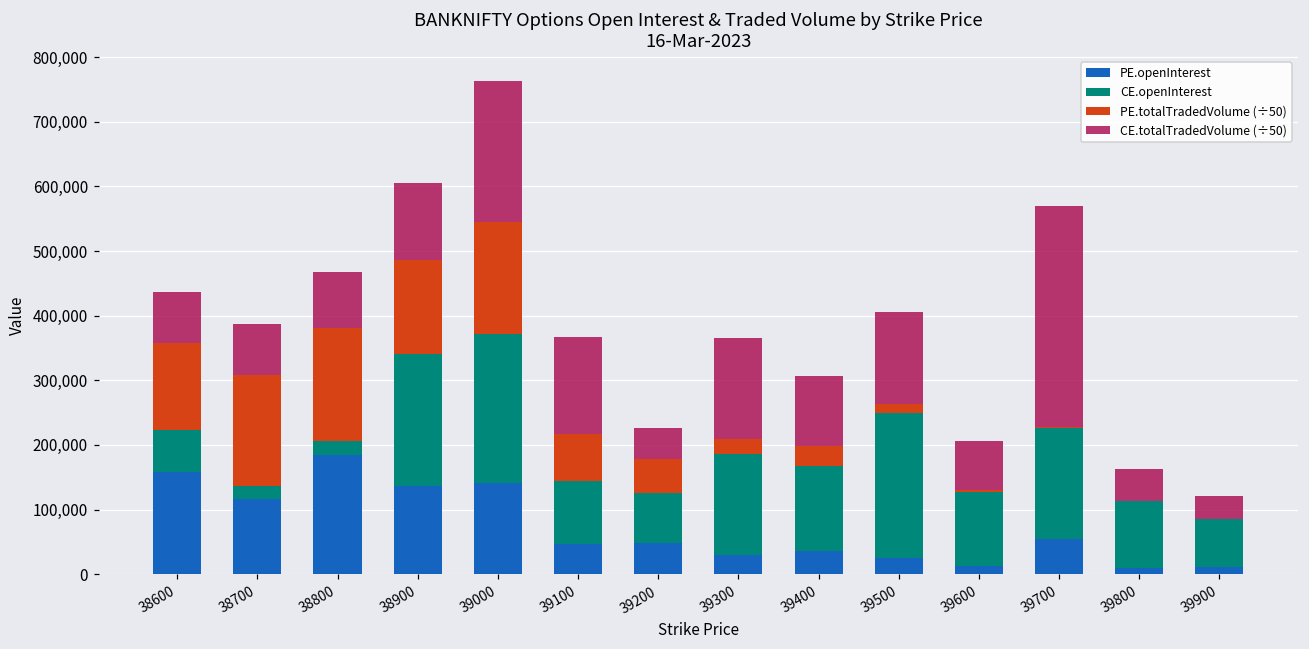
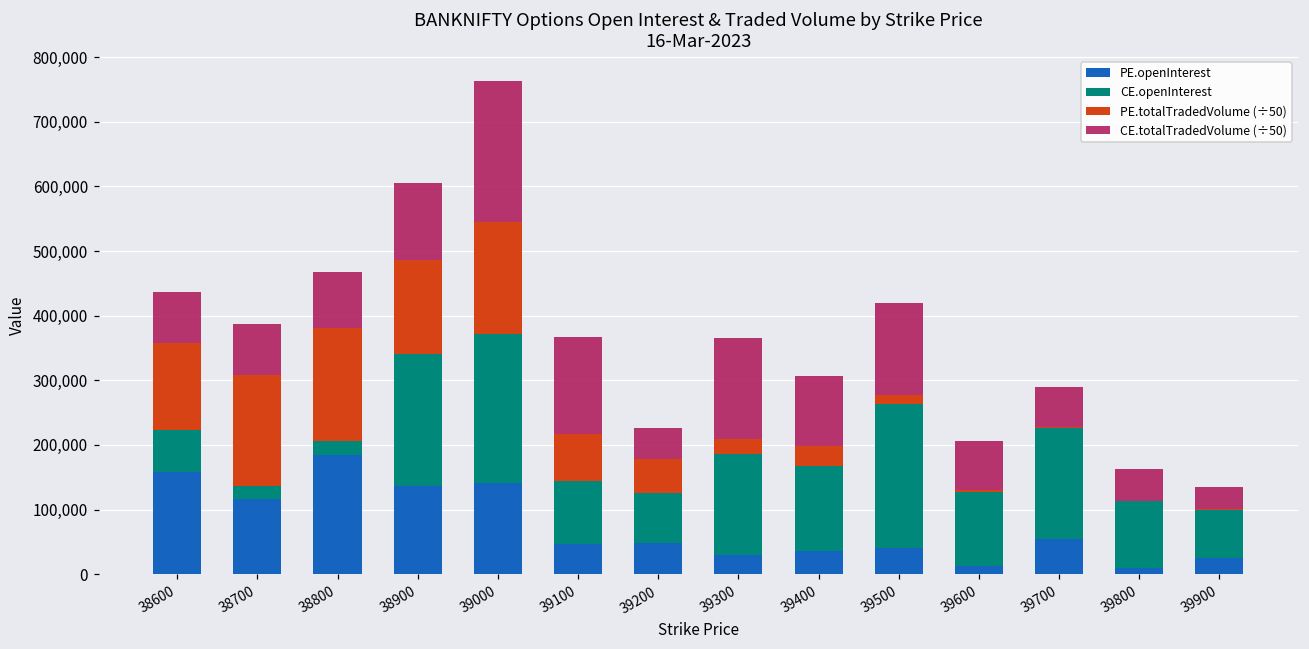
  {
    "PE.openInterest": {
      "38600": "160,000",
      "38700": "120,000",
      "38800": "190,000",
      "38900": "140,000",
      "39000": "140,000",
      "39100": "50,000",
      "39200": "50,000",
      "39300": "30,000",
      "39400": "40,000",
-     "39500": "30,000",
+     "39500": "40,000",
      "39600": "10,000",
      "39700": "50,000",
      "39800": "10,000",
-     "39900": "10,000"
+     "39900": "30,000"
    },
    "CE.openInterest": {
      "38600": "60,000",
      "38700": "20,000",
      "38800": "20,000",
      "38900": "200,000",
      "39000": "230,000",
      "39100": "100,000",
      "39200": "80,000",
      "39300": "160,000",
      "39400": "130,000",
      "39500": "220,000",
      "39600": "110,000",
      "39700": "170,000",
      "39800": "100,000",
      "39900": "70,000"
    },
    "PE.totalTradedVolume (÷50)": {
      "38600": "130,000",
      "38700": "170,000",
      "38800": "180,000",
      "38900": "150,000",
      "39000": "170,000",
      "39100": "70,000",
      "39200": "50,000",
      "39300": "20,000",
      "39400": "30,000",
      "39500": "10,000"
    },
    "CE.totalTradedVolume (÷50)": {
      "38600": "80,000",
      "38700": "80,000",
      "38800": "90,000",
      "38900": "120,000",
      "39000": "220,000",
      "39100": "150,000",
      "39200": "50,000",
      "39300": "160,000",
      "39400": "110,000",
      "39500": "140,000",
      "39600": "80,000",
-     "39700": "340,000",
+     "39700": "60,000",
      "39800": "50,000",
      "39900": "40,000"
    }
  }
